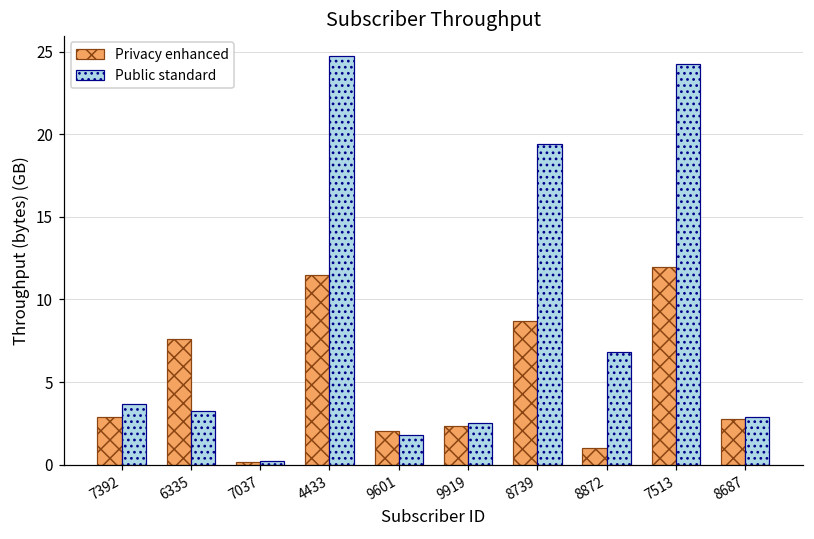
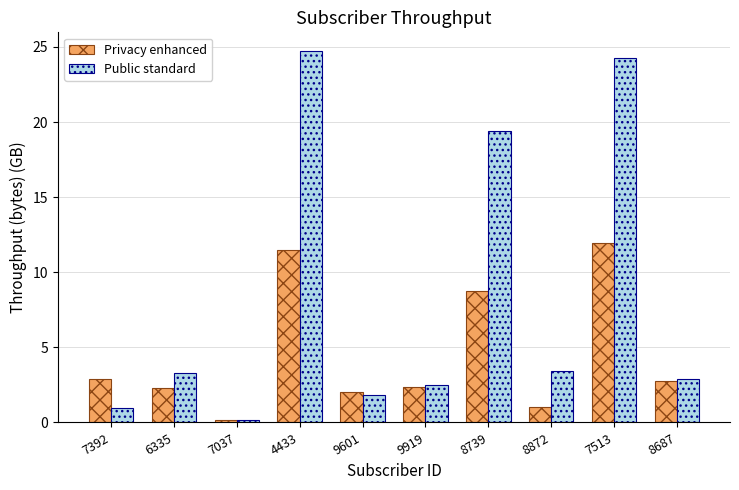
  {
    "Privacy enhanced": {
      "7392": 2.9,
-     "6335": 7.6,
+     "6335": 2.3,
      "7037": 0.2,
      "4433": 11.5,
      "9601": 2.0,
      "9919": 2.4,
      "8739": 8.7,
      "8872": 1.0,
      "7513": 12.0,
      "8687": 2.8
    },
    "Public standard": {
-     "7392": 3.7,
+     "7392": 1.0,
      "6335": 3.3,
      "7037": 0.2,
      "4433": 24.7,
      "9601": 1.8,
      "9919": 2.5,
      "8739": 19.4,
-     "8872": 6.8,
+     "8872": 3.4,
      "7513": 24.3,
      "8687": 2.9
    }
  }
